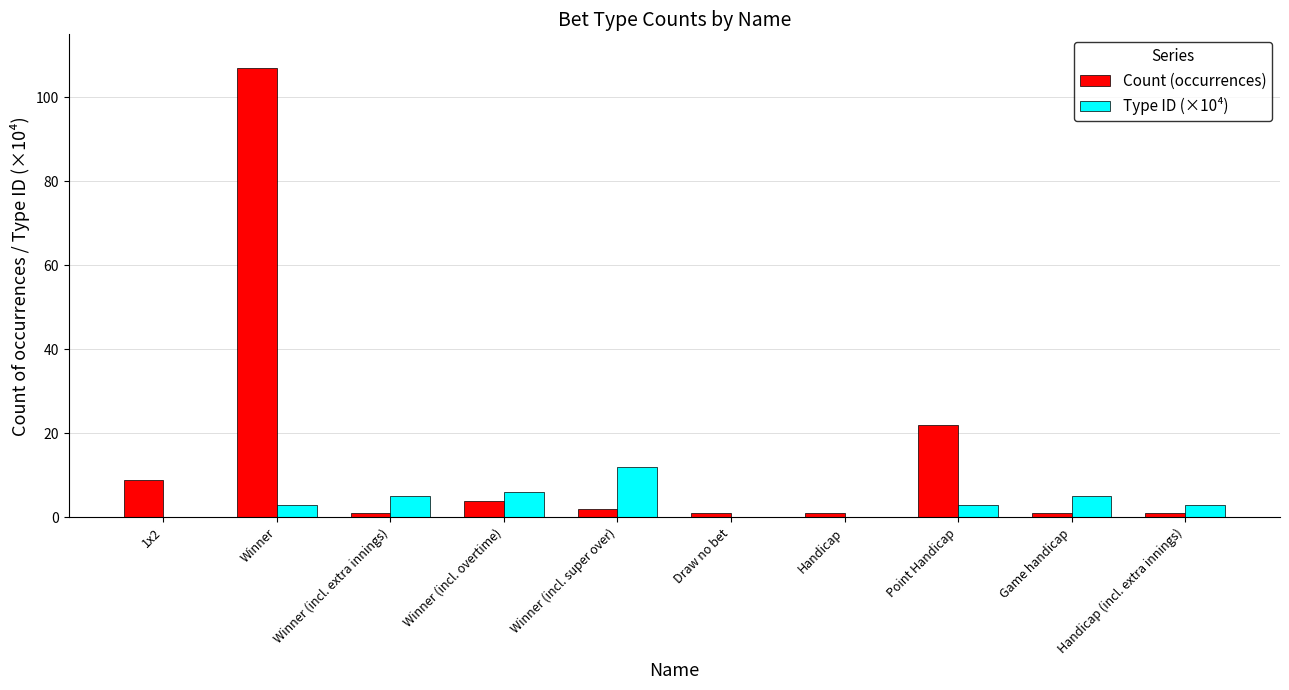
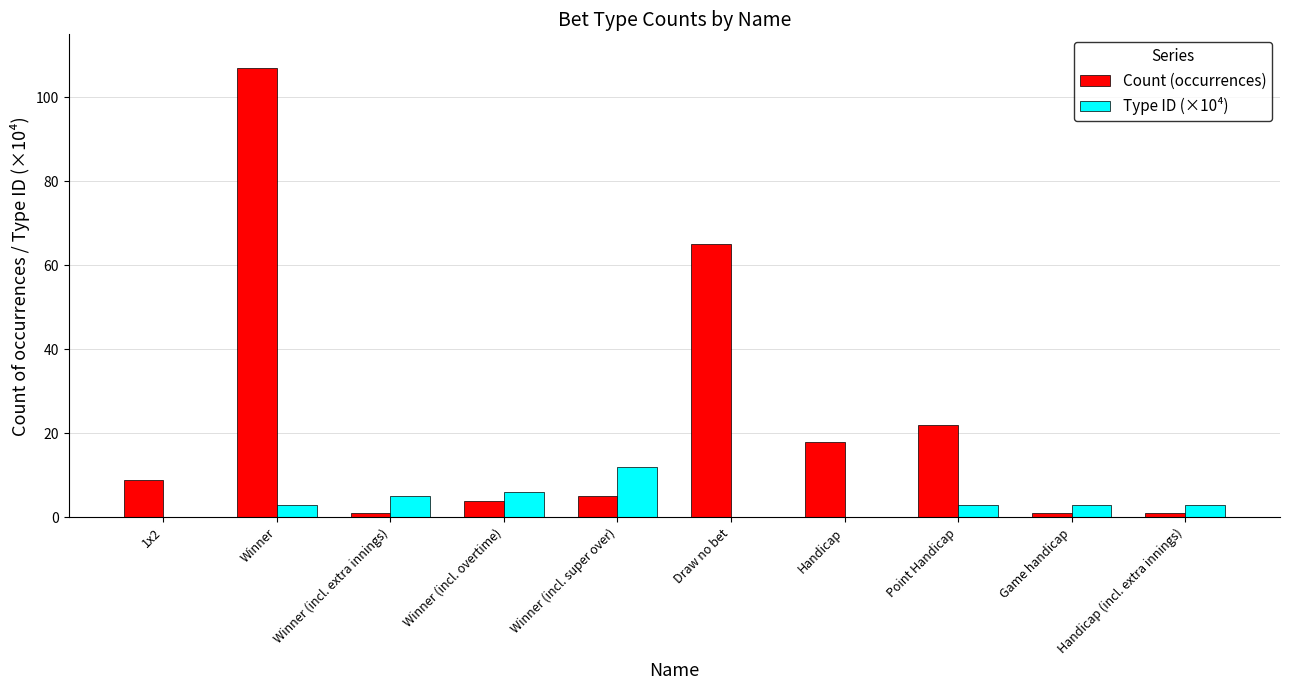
  {
    "Count (occurrences)": {
      "1x2": 9,
      "Winner": 107,
      "Winner (incl. extra innings)": 1,
      "Winner (incl. overtime)": 4,
-     "Winner (incl. super over)": 2,
-     "Draw no bet": 1,
-     "Handicap": 1,
+     "Winner (incl. super over)": 5,
+     "Draw no bet": 65,
+     "Handicap": 18,
      "Point Handicap": 22,
      "Game handicap": 1,
      "Handicap (incl. extra innings)": 1
    },
    "Type ID (×10⁴)": {
      "Winner": 3,
      "Winner (incl. extra innings)": 5,
      "Winner (incl. overtime)": 6,
      "Winner (incl. super over)": 12,
      "Point Handicap": 3,
-     "Game handicap": 5,
+     "Game handicap": 3,
      "Handicap (incl. extra innings)": 3
    }
  }
